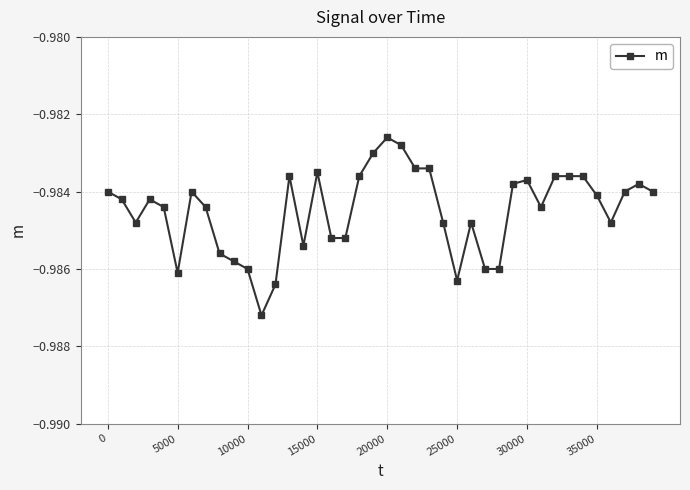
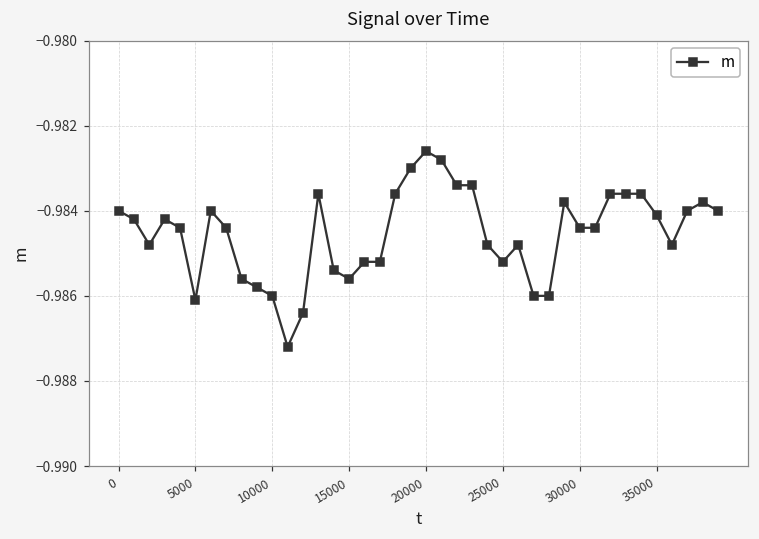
  {
    "0": -0.9840,
    "5000": -0.9861,
    "10000": -0.9860,
-   "15000": -0.9835,
+   "15000": -0.9856,
    "20000": -0.9826,
-   "25000": -0.9863,
-   "30000": -0.9837,
+   "25000": -0.9852,
+   "30000": -0.9844,
    "35000": -0.9841
  }
